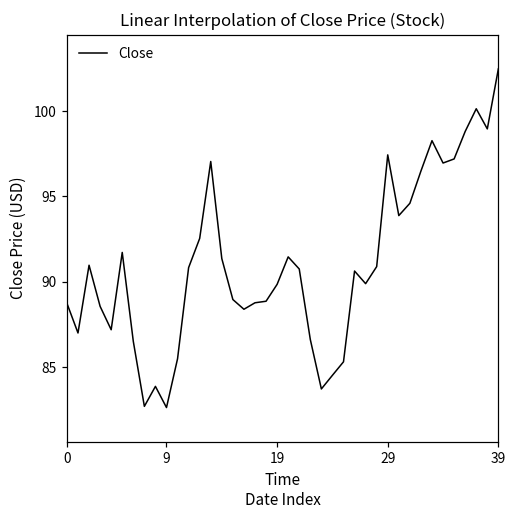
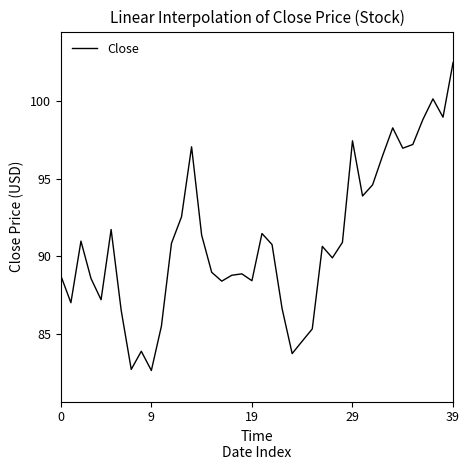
  {
    "0": 88.7,
    "9": 82.6,
-   "19": 89.8,
+   "19": 88.4,
    "29": 97.4,
    "39": 102.5
  }
